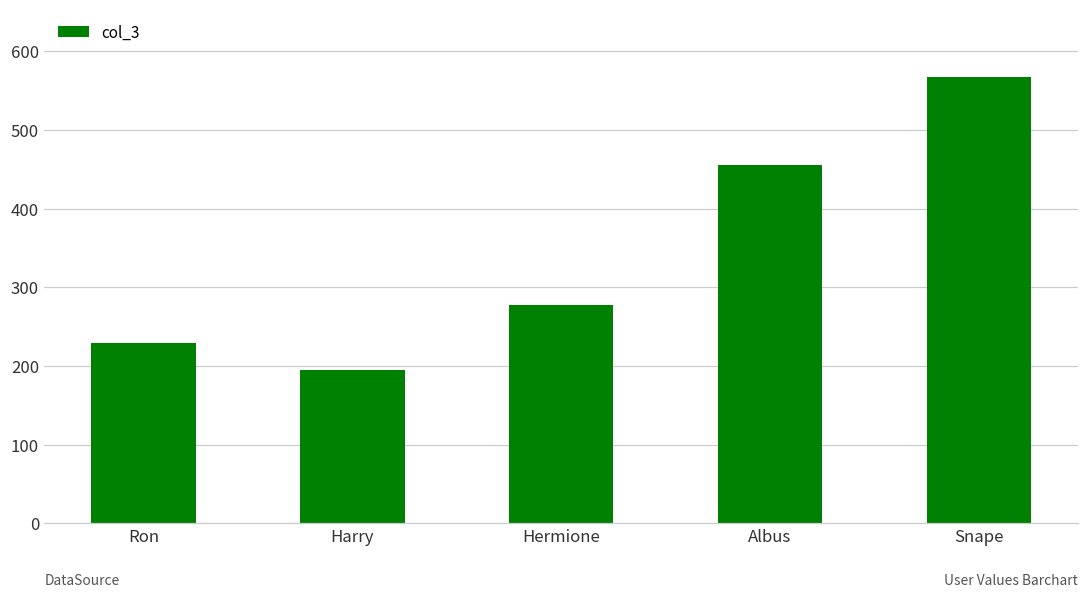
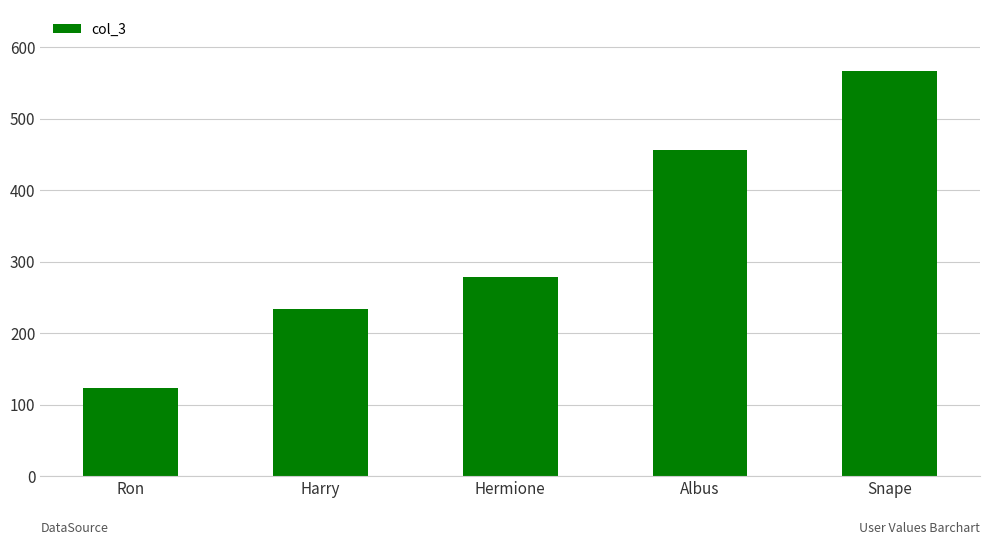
  {
-   "Ron": 230,
-   "Harry": 200,
+   "Ron": 120,
+   "Harry": 230,
    "Hermione": 280,
    "Albus": 460,
    "Snape": 570
  }
